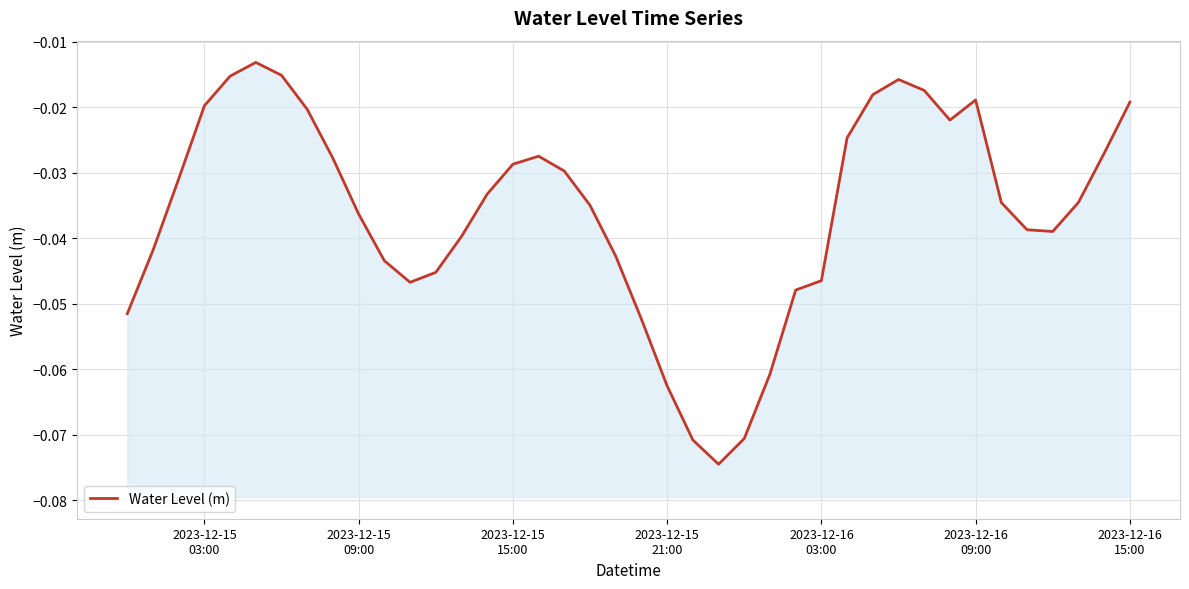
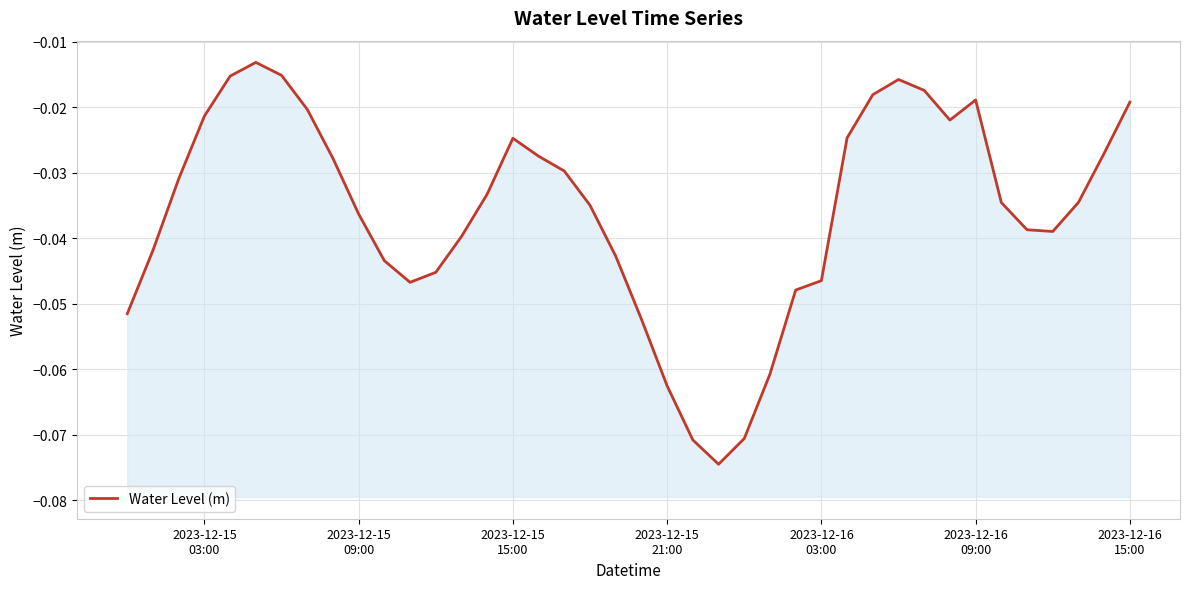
  {
-   "2023-12-15 03:00": -0.020,
+   "2023-12-15 03:00": -0.021,
    "2023-12-15 09:00": -0.036,
-   "2023-12-15 15:00": -0.029,
+   "2023-12-15 15:00": -0.025,
    "2023-12-15 21:00": -0.063,
    "2023-12-16 03:00": -0.046,
    "2023-12-16 09:00": -0.019,
    "2023-12-16 15:00": -0.019
  }
